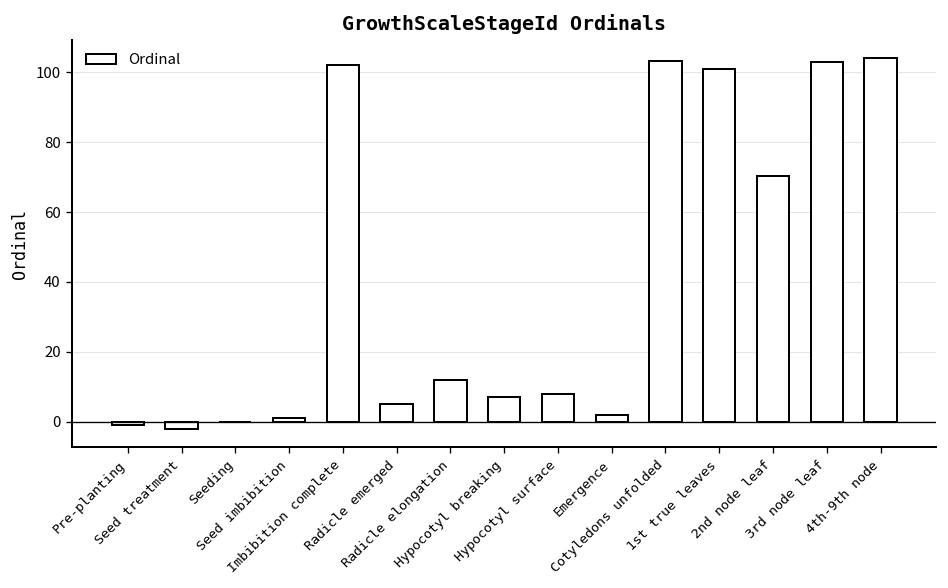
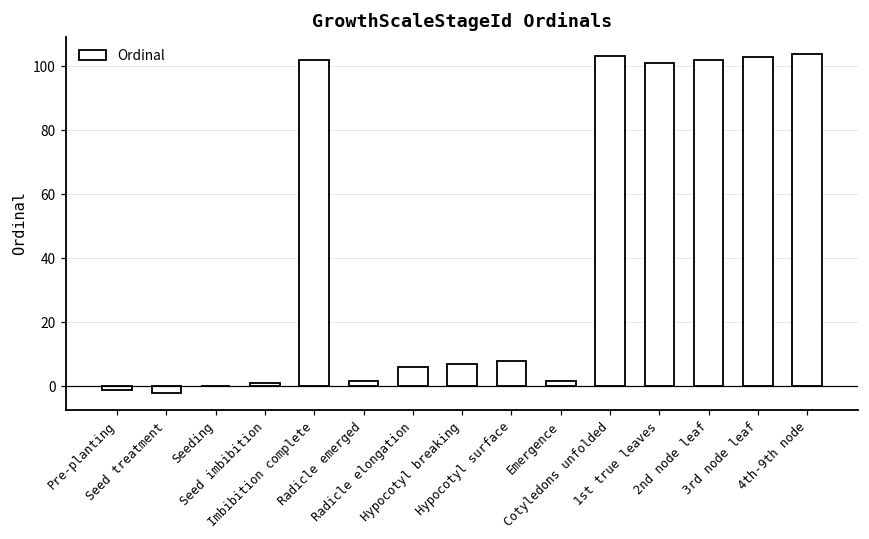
  {
    "Pre-planting": -1,
    "Seed treatment": -2,
    "Seeding": 0,
    "Seed imbibition": 1,
    "Imbibition complete": 102,
-   "Radicle emerged": 5,
-   "Radicle elongation": 12,
+   "Radicle emerged": 2,
+   "Radicle elongation": 6,
    "Hypocotyl breaking": 7,
    "Hypocotyl surface": 8,
    "Emergence": 2,
    "Cotyledons unfolded": 103,
    "1st true leaves": 101,
-   "2nd node leaf": 70,
+   "2nd node leaf": 102,
    "3rd node leaf": 103,
    "4th-9th node": 104
  }
